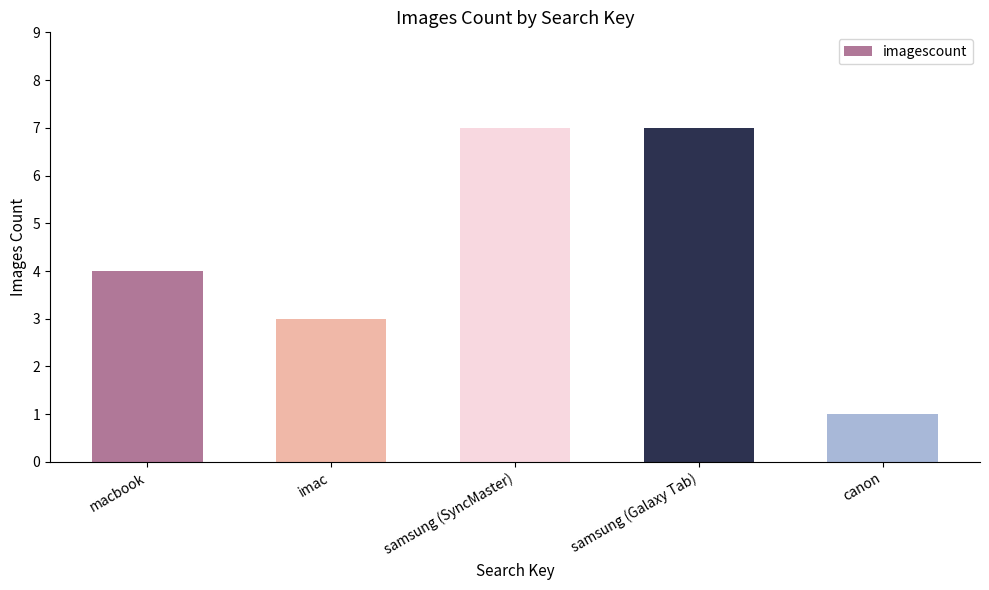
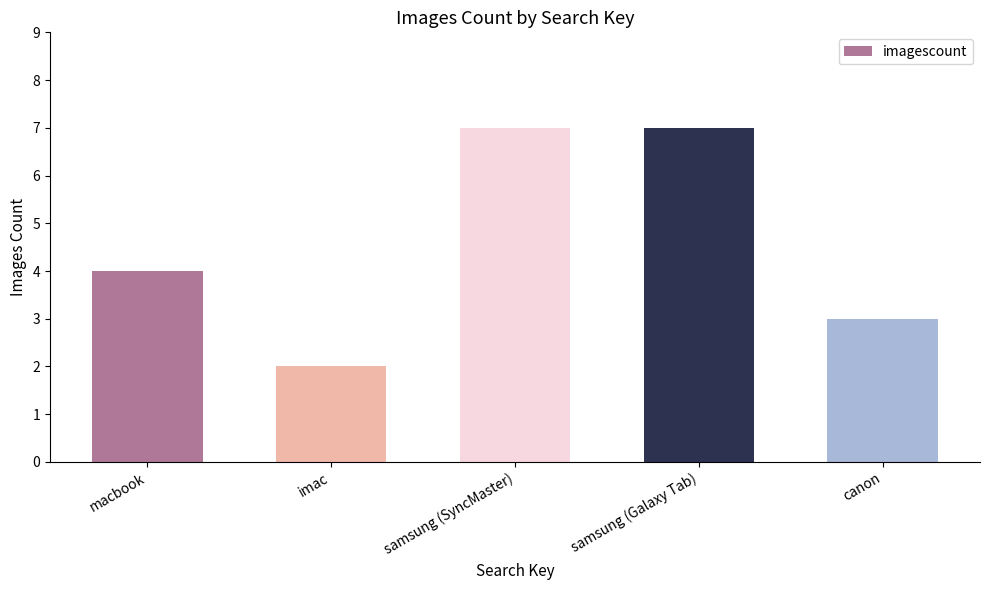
  {
    "macbook": 4,
-   "imac": 3,
+   "imac": 2,
    "samsung (SyncMaster)": 7,
    "samsung (Galaxy Tab)": 7,
-   "canon": 1
+   "canon": 3
  }
